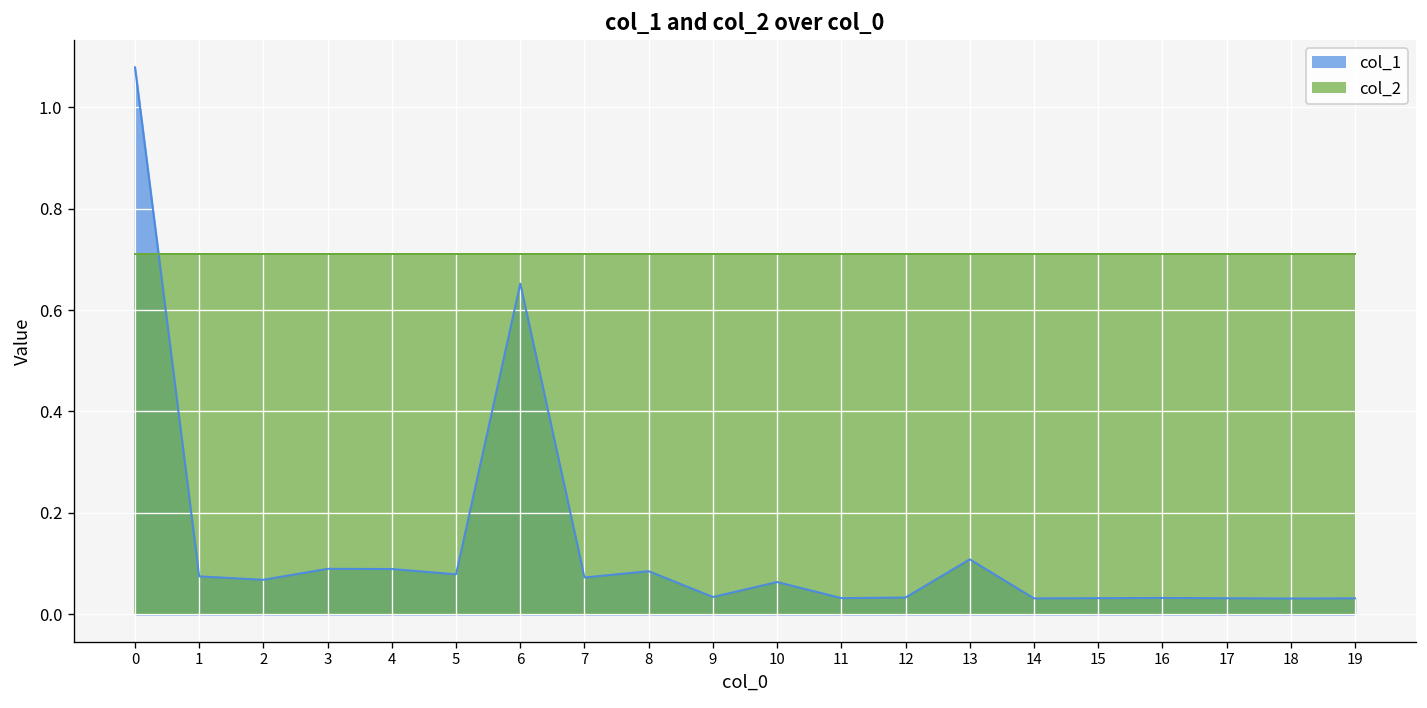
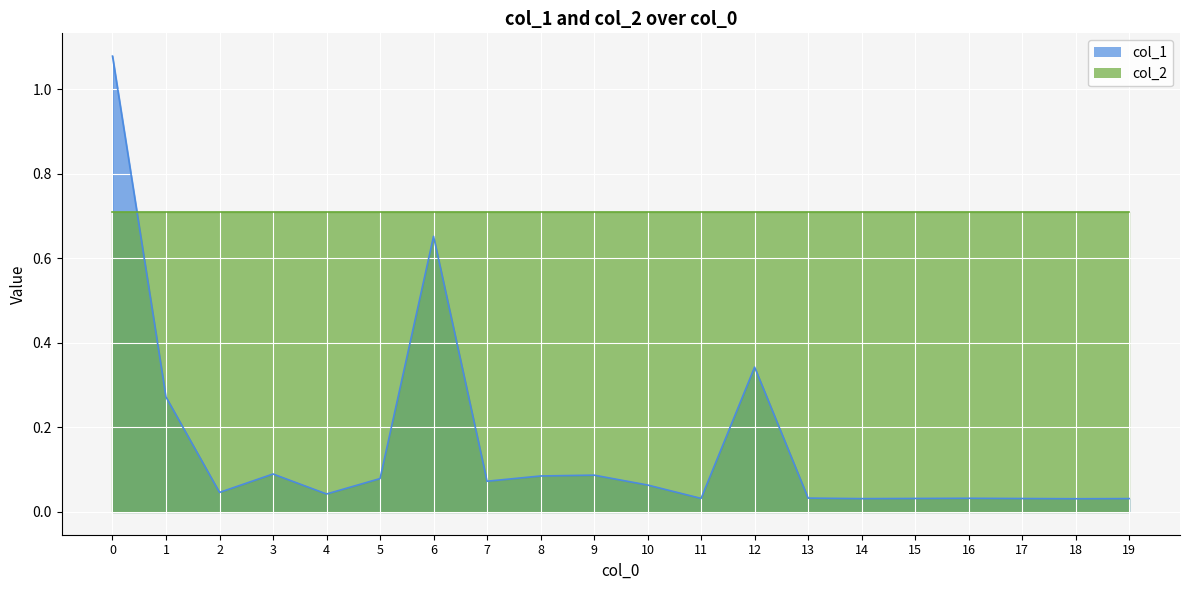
  {
    "col_1": {
      "0": 1.08,
-     "1": 0.07,
-     "2": 0.07,
+     "1": 0.27,
+     "2": 0.05,
      "3": 0.09,
-     "4": 0.09,
+     "4": 0.04,
      "5": 0.08,
      "6": 0.65,
      "7": 0.07,
      "8": 0.09,
-     "9": 0.03,
+     "9": 0.09,
      "10": 0.06,
      "11": 0.03,
-     "12": 0.03,
-     "13": 0.11,
+     "12": 0.34,
+     "13": 0.03,
      "14": 0.03,
      "15": 0.03,
      "16": 0.03,
      "17": 0.03,
      "18": 0.03,
      "19": 0.03
    },
    "col_2": {
      "0": 0.71,
      "1": 0.71,
      "2": 0.71,
      "3": 0.71,
      "4": 0.71,
      "5": 0.71,
      "6": 0.71,
      "7": 0.71,
      "8": 0.71,
      "9": 0.71,
      "10": 0.71,
      "11": 0.71,
      "12": 0.71,
      "13": 0.71,
      "14": 0.71,
      "15": 0.71,
      "16": 0.71,
      "17": 0.71,
      "18": 0.71,
      "19": 0.71
    }
  }
